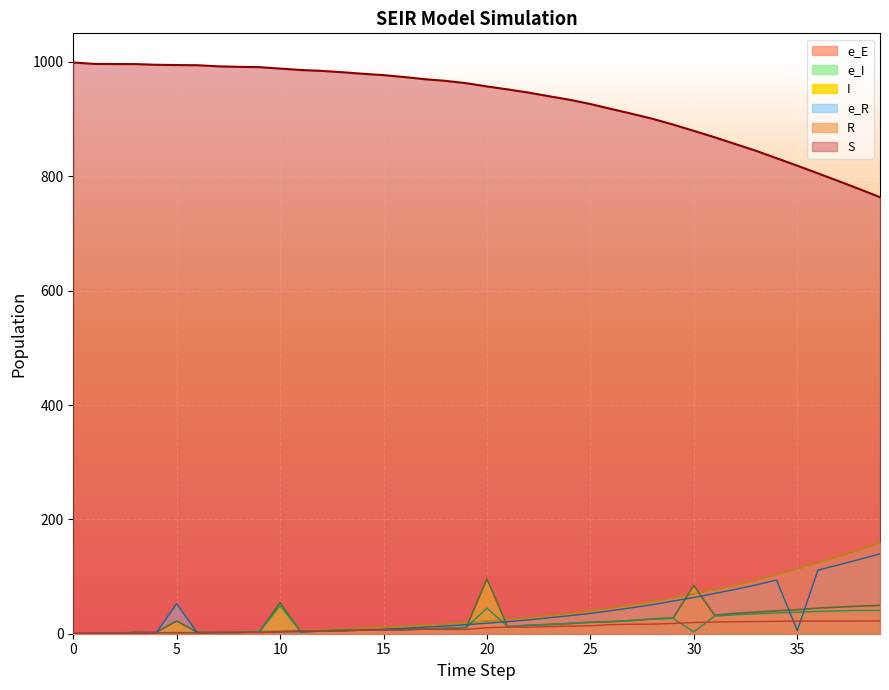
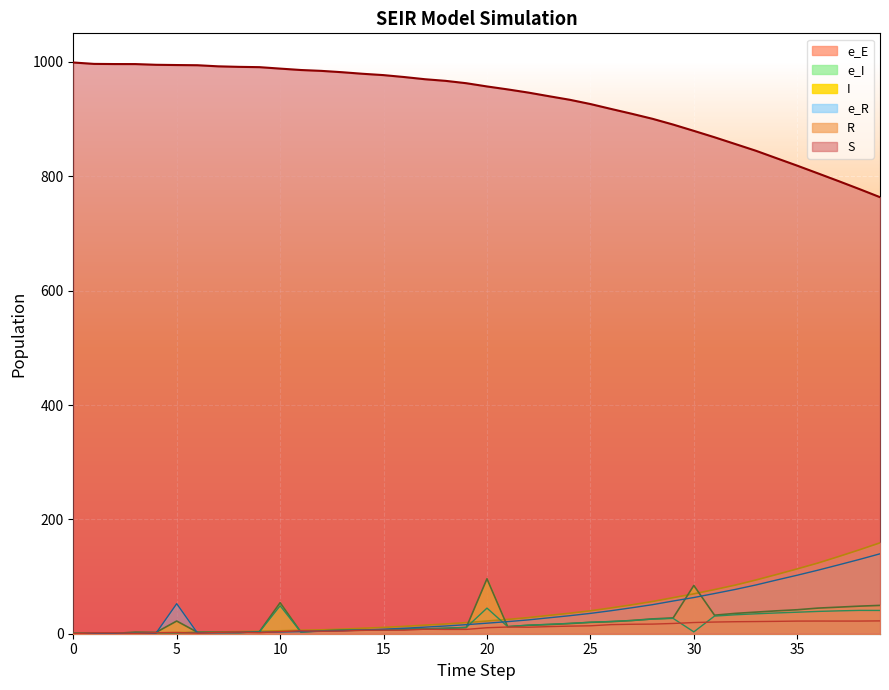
  {
    "e_I": {
      "10": 50,
      "20": 40,
      "30": 0
    },
    "I": {
      "5": 20,
      "10": 50,
      "20": 100,
      "30": 80
    },
    "e_R": {
      "5": 50,
      "25": 40,
      "30": 60,
-     "35": 10
+     "35": 100
    }
  }
